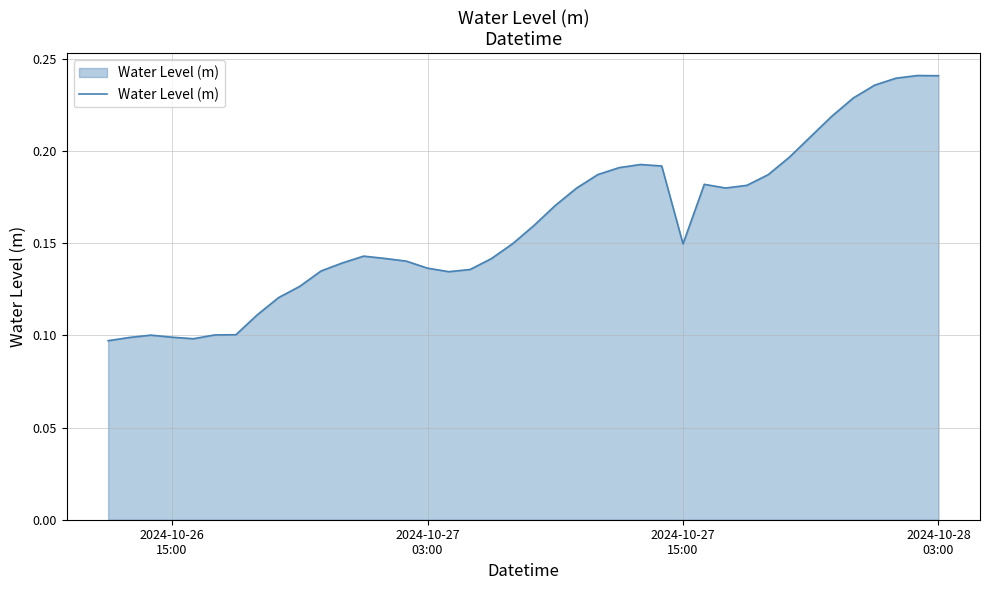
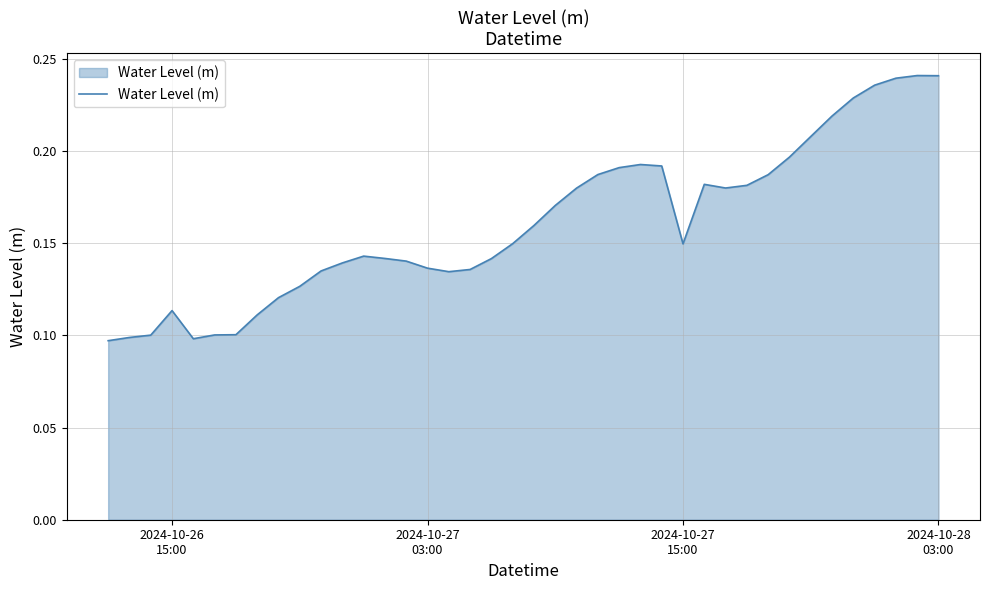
  {
-   "2024-10-26 15:00": 0.099,
+   "2024-10-26 15:00": 0.114,
    "2024-10-27 03:00": 0.137,
    "2024-10-27 15:00": 0.150,
    "2024-10-28 03:00": 0.241
  }
